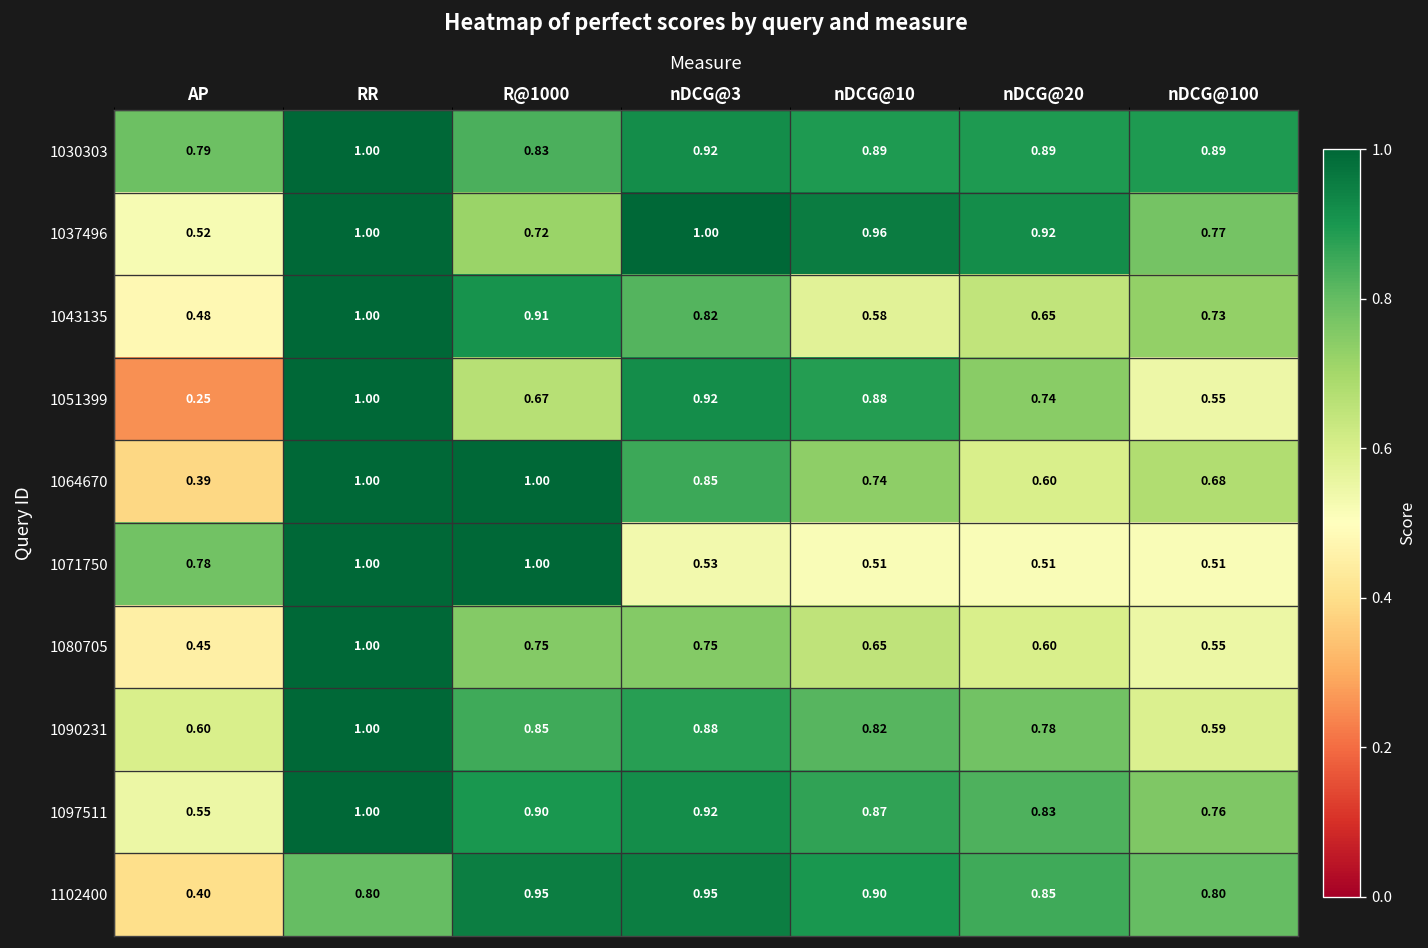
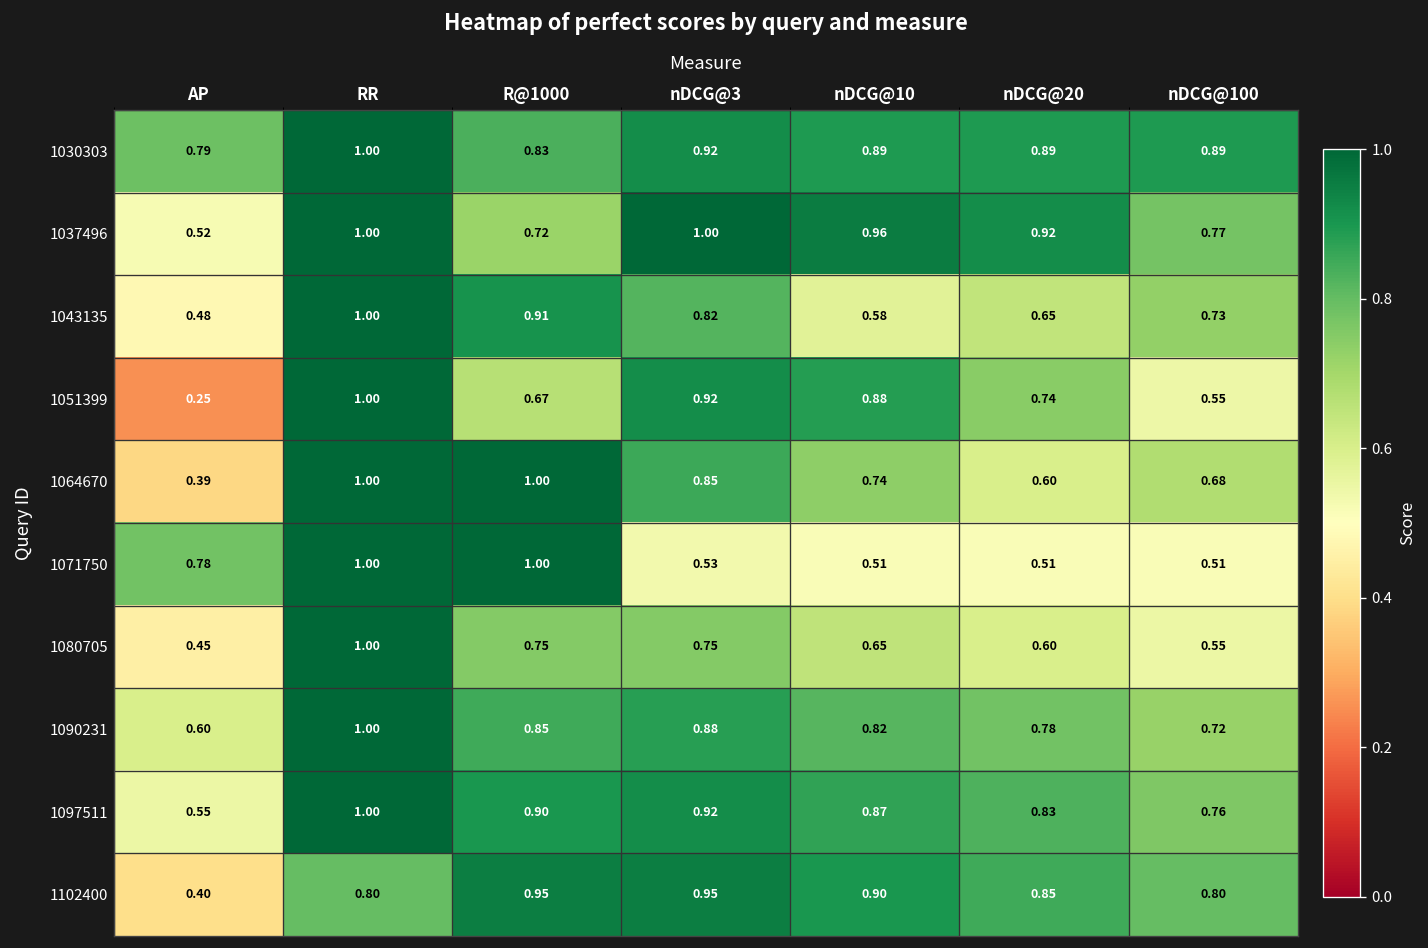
  {
    "1030303": {
      "AP": 0.79,
      "RR": 1.00,
      "R@1000": 0.83,
      "nDCG@3": 0.92,
      "nDCG@10": 0.89,
      "nDCG@20": 0.89,
      "nDCG@100": 0.89
    },
    "1037496": {
      "AP": 0.52,
      "RR": 1.00,
      "R@1000": 0.72,
      "nDCG@3": 1.00,
      "nDCG@10": 0.96,
      "nDCG@20": 0.92,
      "nDCG@100": 0.77
    },
    "1043135": {
      "AP": 0.48,
      "RR": 1.00,
      "R@1000": 0.91,
      "nDCG@3": 0.82,
      "nDCG@10": 0.58,
      "nDCG@20": 0.65,
      "nDCG@100": 0.73
    },
    "1051399": {
      "AP": 0.25,
      "RR": 1.00,
      "R@1000": 0.67,
      "nDCG@3": 0.92,
      "nDCG@10": 0.88,
      "nDCG@20": 0.74,
      "nDCG@100": 0.55
    },
    "1064670": {
      "AP": 0.39,
      "RR": 1.00,
      "R@1000": 1.00,
      "nDCG@3": 0.85,
      "nDCG@10": 0.74,
      "nDCG@20": 0.60,
      "nDCG@100": 0.68
    },
    "1071750": {
      "AP": 0.78,
      "RR": 1.00,
      "R@1000": 1.00,
      "nDCG@3": 0.53,
      "nDCG@10": 0.51,
      "nDCG@20": 0.51,
      "nDCG@100": 0.51
    },
    "1080705": {
      "AP": 0.45,
      "RR": 1.00,
      "R@1000": 0.75,
      "nDCG@3": 0.75,
      "nDCG@10": 0.65,
      "nDCG@20": 0.60,
      "nDCG@100": 0.55
    },
    "1090231": {
      "AP": 0.60,
      "RR": 1.00,
      "R@1000": 0.85,
      "nDCG@3": 0.88,
      "nDCG@10": 0.82,
      "nDCG@20": 0.78,
-     "nDCG@100": 0.59
+     "nDCG@100": 0.72
    },
    "1097511": {
      "AP": 0.55,
      "RR": 1.00,
      "R@1000": 0.90,
      "nDCG@3": 0.92,
      "nDCG@10": 0.87,
      "nDCG@20": 0.83,
      "nDCG@100": 0.76
    },
    "1102400": {
      "AP": 0.40,
      "RR": 0.80,
      "R@1000": 0.95,
      "nDCG@3": 0.95,
      "nDCG@10": 0.90,
      "nDCG@20": 0.85,
      "nDCG@100": 0.80
    }
  }
